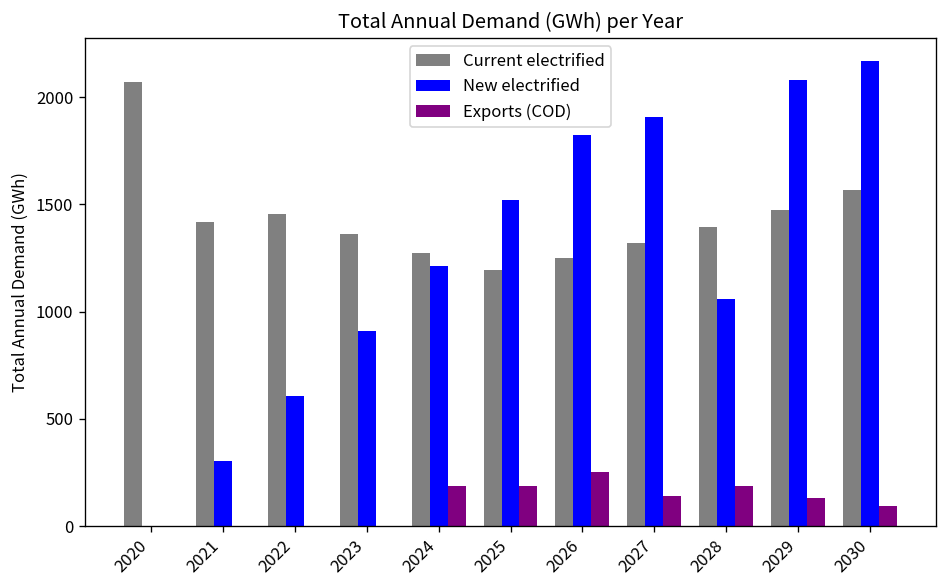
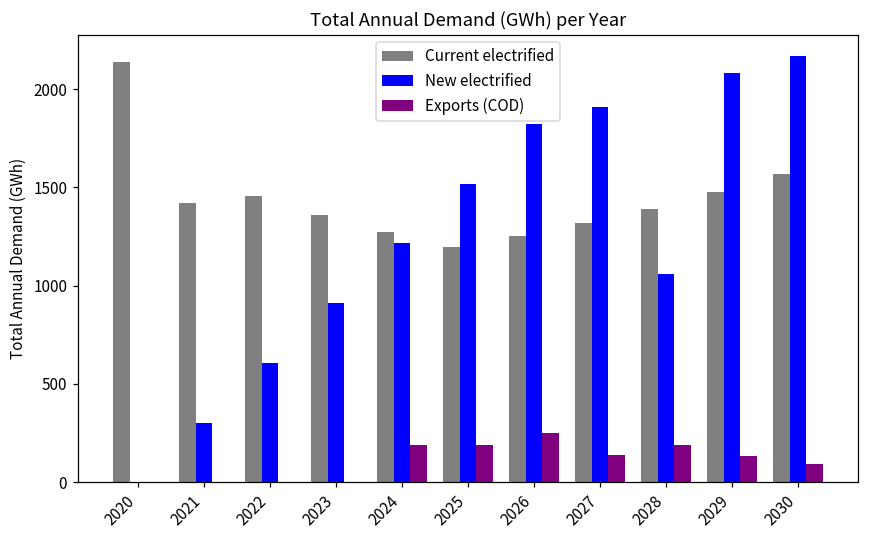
  {
    "Current electrified": {
-     "2020": 2070,
+     "2020": 2140,
      "2021": 1420,
      "2022": 1450,
      "2023": 1360,
      "2024": 1270,
      "2025": 1190,
      "2026": 1250,
      "2027": 1320,
      "2028": 1390,
      "2029": 1480,
      "2030": 1570
    },
    "New electrified": {
      "2020": 0,
      "2021": 300,
      "2022": 610,
      "2023": 910,
      "2024": 1220,
      "2025": 1520,
      "2026": 1820,
      "2027": 1910,
      "2028": 1060,
      "2029": 2080,
      "2030": 2170
    },
    "Exports (COD)": {
      "2020": 0,
      "2021": 0,
      "2022": 0,
      "2023": 0,
      "2024": 190,
      "2025": 190,
      "2026": 250,
      "2027": 140,
      "2028": 190,
      "2029": 130,
      "2030": 90
    }
  }
